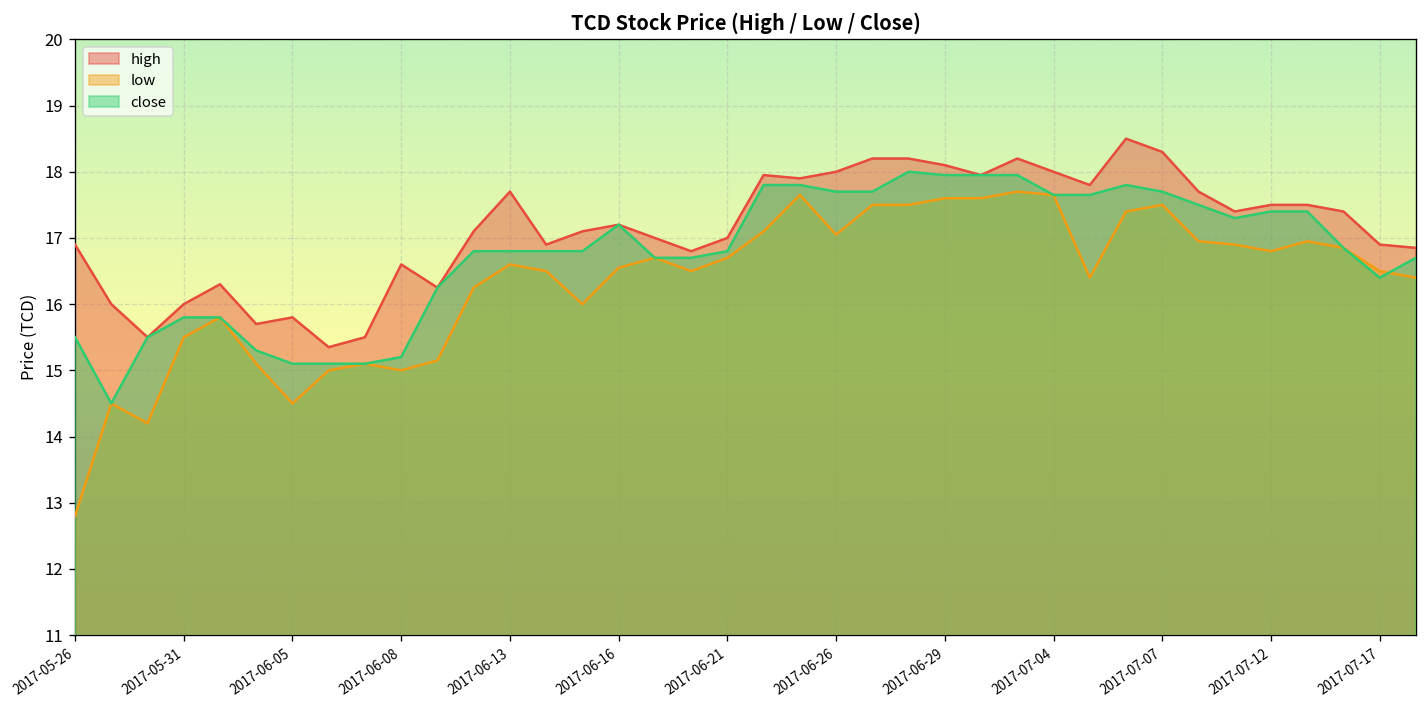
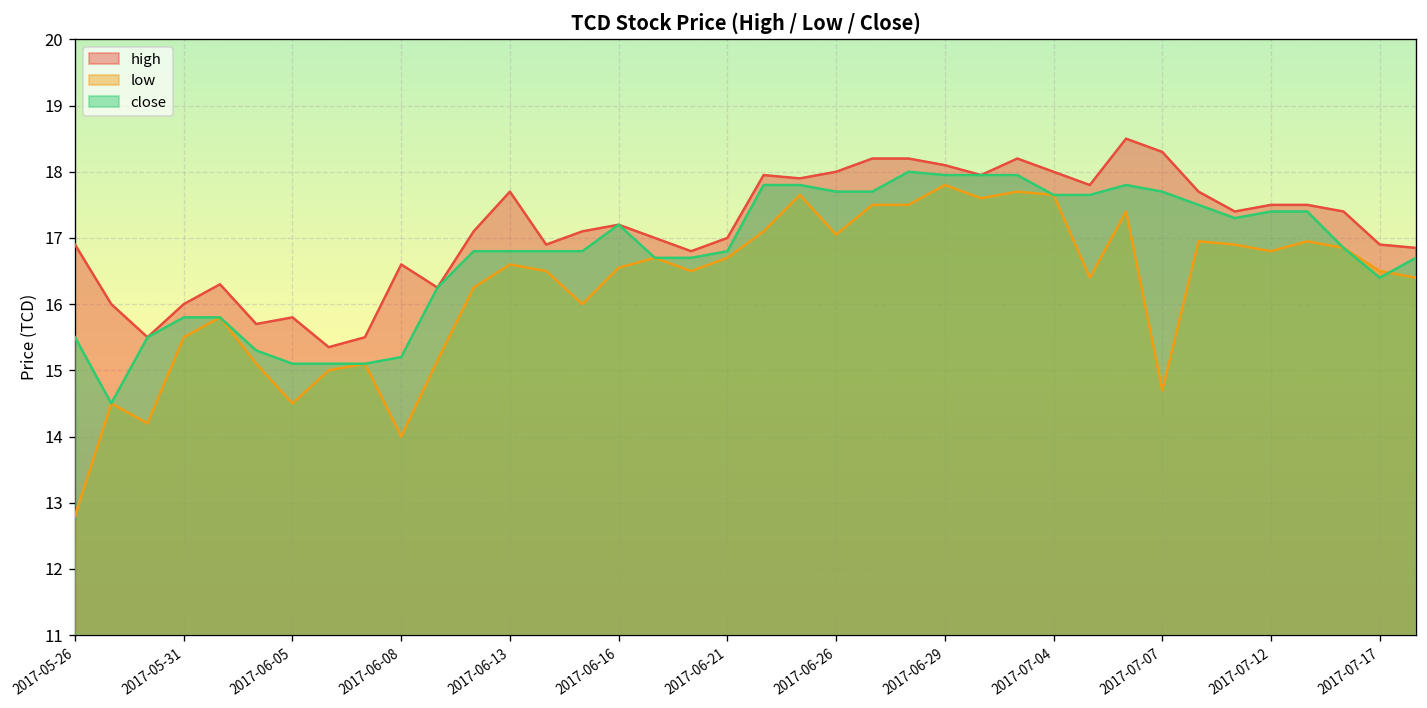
  {
    "high": {
      "2017-05-26": 16.9,
      "2017-05-31": 16.0,
      "2017-06-05": 15.8,
      "2017-06-08": 16.6,
      "2017-06-13": 17.7,
      "2017-06-21": 17.0,
      "2017-06-26": 18.0,
      "2017-06-29": 18.1,
      "2017-07-04": 18.0,
      "2017-07-07": 18.3,
      "2017-07-12": 17.5,
      "2017-07-17": 16.9
    },
    "low": {
      "2017-05-26": 12.8,
      "2017-05-31": 15.5,
      "2017-06-05": 14.5,
-     "2017-06-08": 15,
+     "2017-06-08": 14,
      "2017-06-13": 16.6,
      "2017-06-16": 16.6,
      "2017-06-21": 16.7,
      "2017-06-26": 17.1,
-     "2017-06-29": 17.6,
-     "2017-07-07": 17.5,
+     "2017-06-29": 17.8,
+     "2017-07-07": 14.7,
      "2017-07-12": 16.8,
      "2017-07-17": 16.5
    },
    "close": {
      "2017-05-26": 15.5,
      "2017-05-31": 15.8,
      "2017-06-05": 15.1,
      "2017-06-08": 15.2,
      "2017-06-13": 16.8,
      "2017-06-21": 16.8,
      "2017-06-26": 17.7,
      "2017-06-29": 18.0,
      "2017-07-07": 17.7,
      "2017-07-12": 17.4,
      "2017-07-17": 16.4
    }
  }
